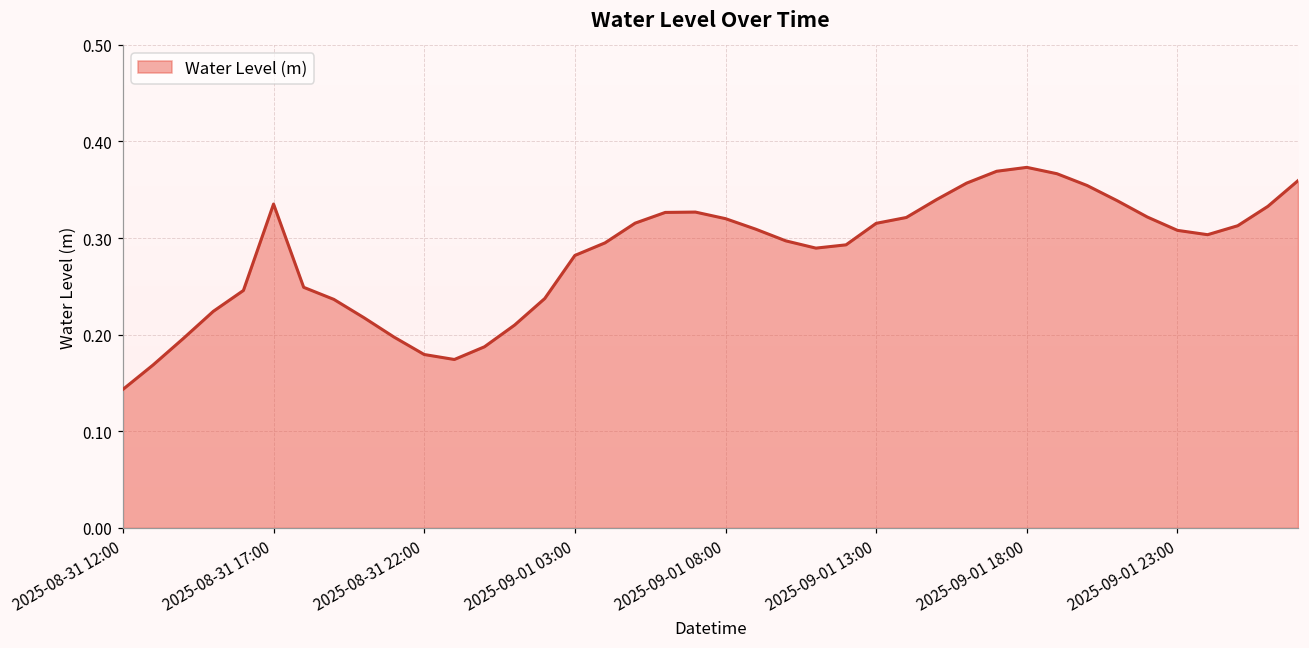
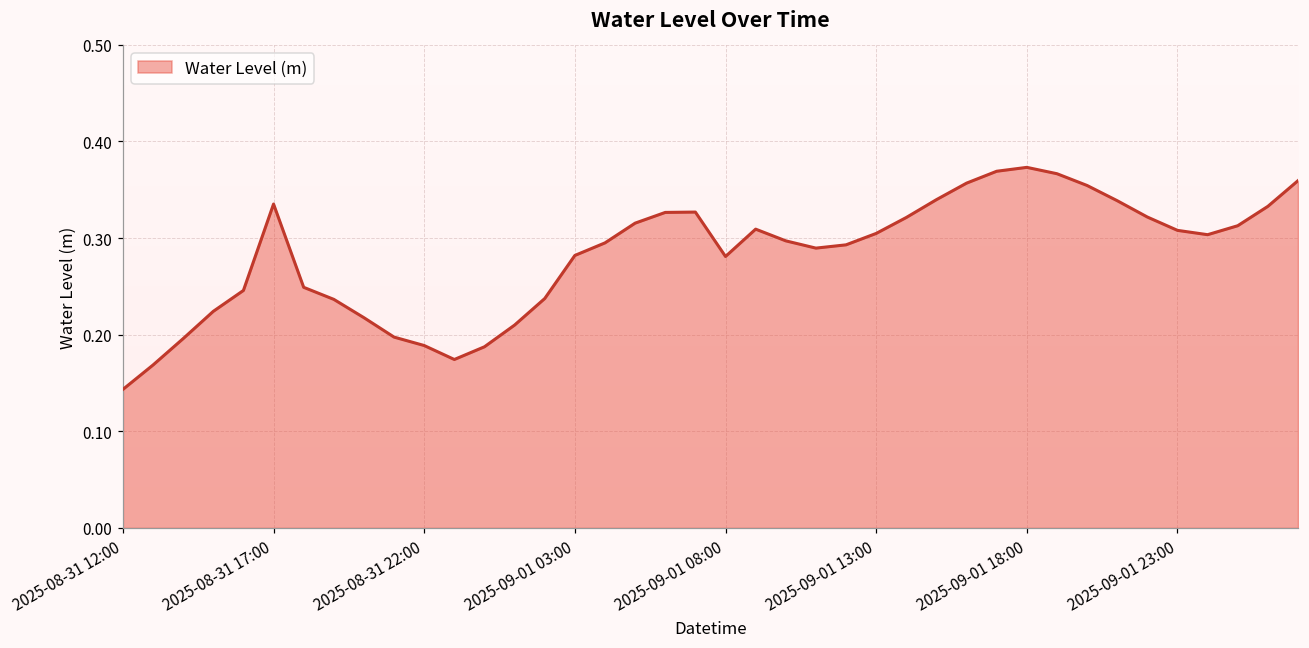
  {
    "2025-08-31 12:00": 0.14,
    "2025-08-31 17:00": 0.34,
-   "2025-08-31 22:00": 0.18,
+   "2025-08-31 22:00": 0.19,
    "2025-09-01 03:00": 0.28,
-   "2025-09-01 08:00": 0.32,
-   "2025-09-01 13:00": 0.32,
+   "2025-09-01 08:00": 0.28,
+   "2025-09-01 13:00": 0.30,
    "2025-09-01 18:00": 0.37,
    "2025-09-01 23:00": 0.31
  }
